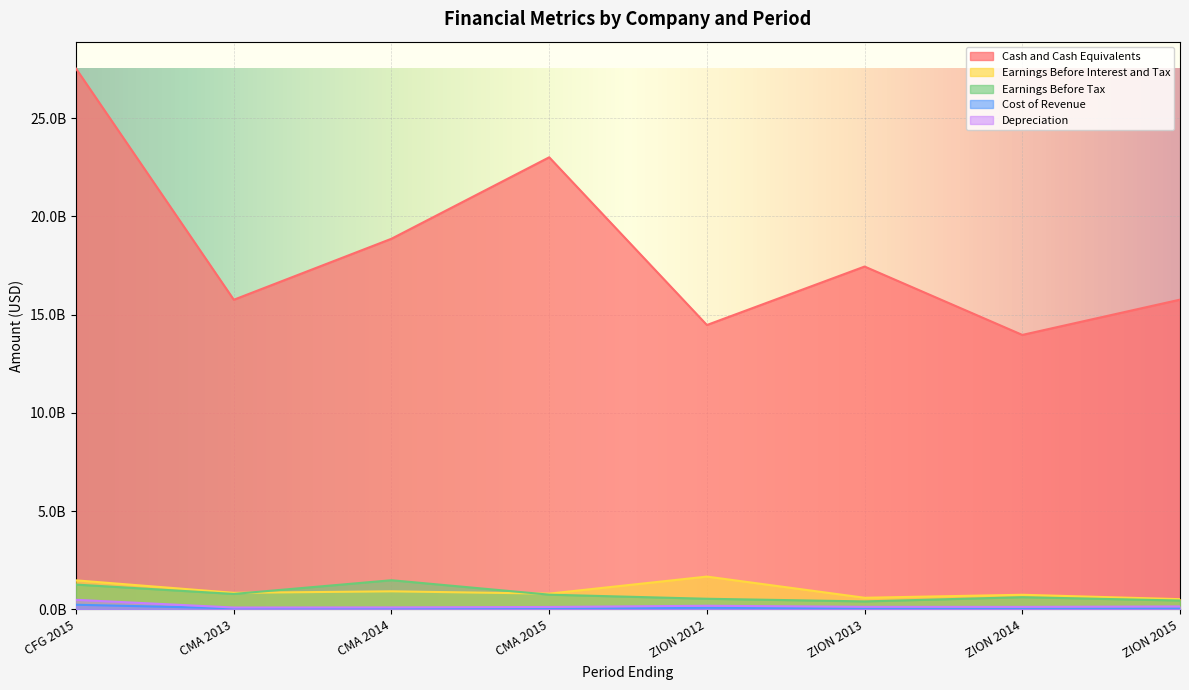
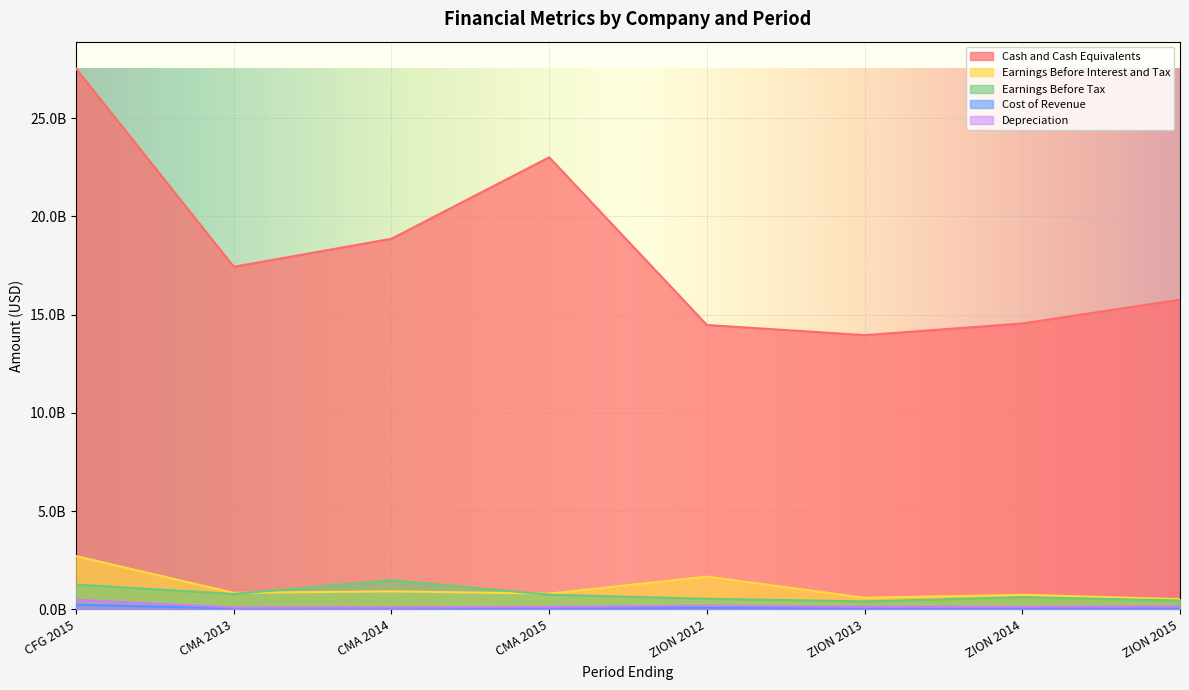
  {
    "Cash and Cash Equivalents": {
      "CFG 2015": 27500000000,
-     "CMA 2013": 15800000000,
+     "CMA 2013": 17400000000,
      "CMA 2014": 18900000000,
      "CMA 2015": 23000000000,
      "ZION 2012": 14500000000,
-     "ZION 2013": 17400000000,
-     "ZION 2014": 14000000000,
+     "ZION 2013": 14000000000,
+     "ZION 2014": 14500000000,
      "ZION 2015": 15800000000
    },
    "Earnings Before Interest and Tax": {
-     "CFG 2015": 1500000000,
+     "CFG 2015": 2700000000,
      "CMA 2014": 900000000,
      "ZION 2012": 1700000000,
      "ZION 2013": 600000000
    },
    "Earnings Before Tax": {
      "CFG 2015": 1300000000,
      "CMA 2014": 1500000000,
      "ZION 2012": 500000000,
      "ZION 2013": 400000000
    },
    "Cost of Revenue": {
      "CFG 2015": 200000000
    },
    "Depreciation": {
      "CFG 2015": 500000000
    }
  }
